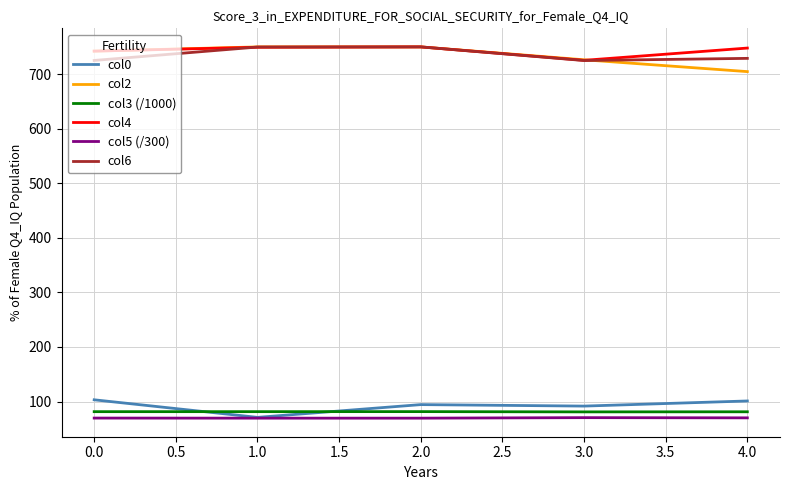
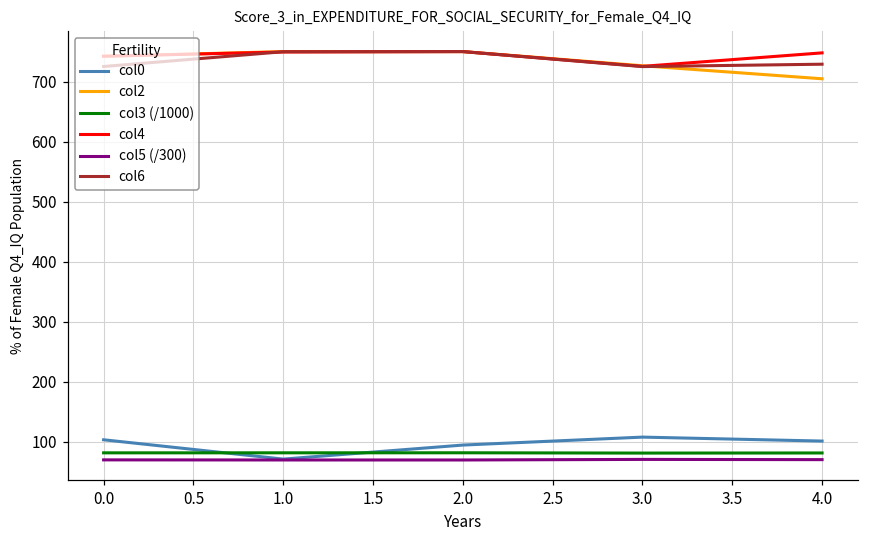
  {
    "col0": {
      "0.0": 100,
      "2.0": 90,
-     "3.0": 90,
+     "3.0": 110,
      "4.0": 100
    },
    "col2": {
      "4.0": 700
    },
    "col3 (/1000)": {
      "0.0": 80,
      "1.0": 80,
      "2.0": 80,
      "3.0": 80,
      "4.0": 80
    },
    "col4": {
      "4.0": 750
    },
    "col5 (/300)": {
      "0.0": 70,
      "2.0": 70,
      "3.0": 70,
      "4.0": 70
    },
    "col6": {
      "4.0": 730
    }
  }
